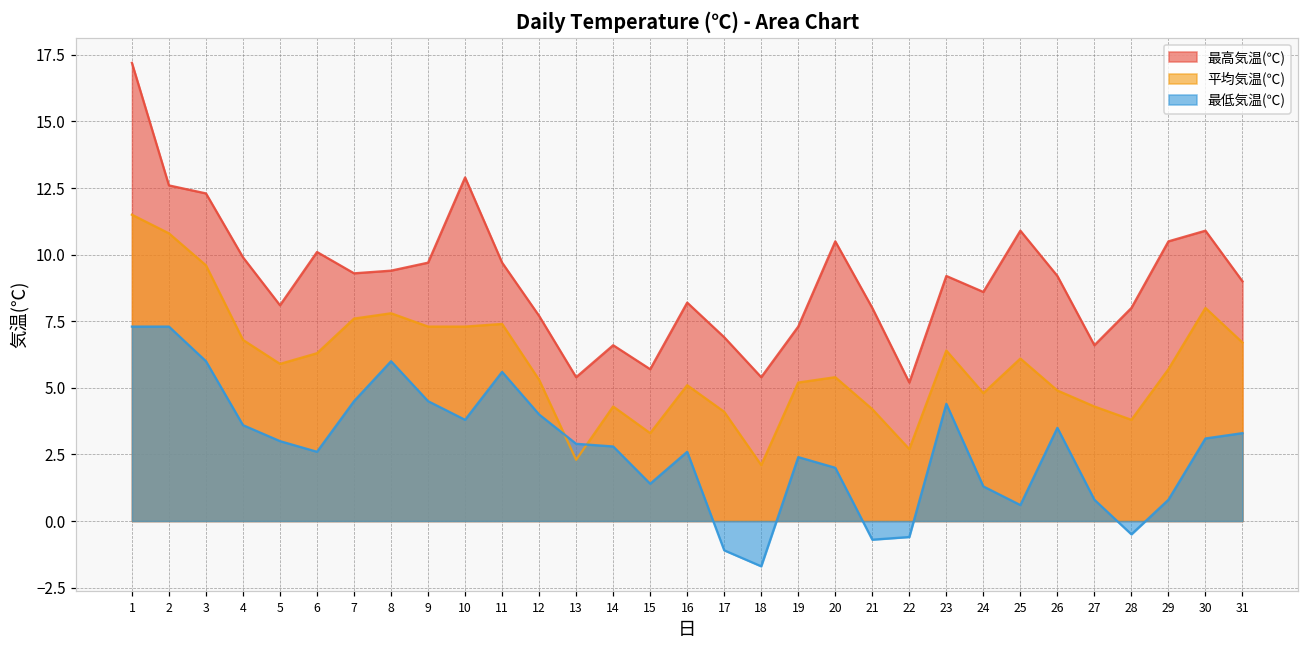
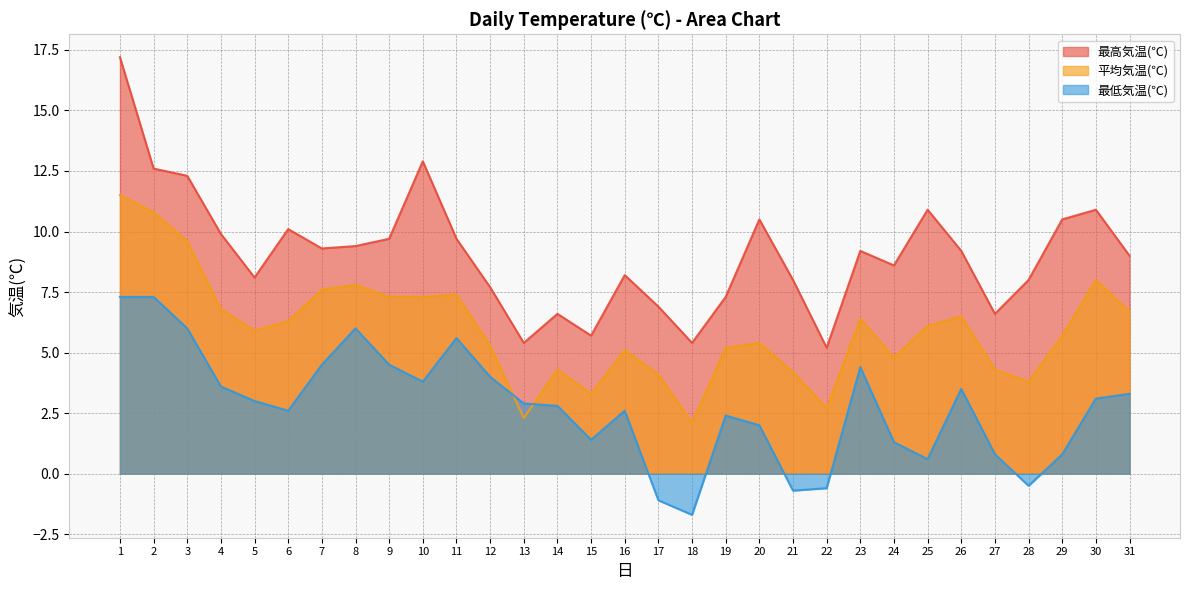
  {
    "最高気温(℃)": {
      "1": 17.2,
      "2": 12.6,
      "3": 12.3,
      "4": 9.9,
      "5": 8.1,
      "6": 10.1,
      "7": 9.3,
      "8": 9.4,
      "9": 9.7,
      "10": 12.9,
      "11": 9.7,
      "12": 7.7,
      "13": 5.4,
      "14": 6.6,
      "15": 5.7,
      "16": 8.2,
      "17": 6.9,
      "18": 5.4,
      "19": 7.3,
      "20": 10.5,
      "21": 8.0,
      "22": 5.2,
      "23": 9.2,
      "24": 8.6,
      "25": 10.9,
      "26": 9.2,
      "27": 6.6,
      "28": 8.0,
      "29": 10.5,
      "30": 10.9,
      "31": 9.0
    },
    "平均気温(℃)": {
      "1": 11.5,
      "2": 10.8,
      "3": 9.6,
      "4": 6.8,
      "5": 5.9,
      "6": 6.3,
      "7": 7.6,
      "8": 7.8,
      "9": 7.3,
      "10": 7.3,
      "11": 7.4,
      "12": 5.3,
      "13": 2.3,
      "14": 4.3,
      "15": 3.3,
      "16": 5.1,
      "17": 4.1,
      "18": 2.1,
      "19": 5.2,
      "20": 5.4,
      "21": 4.2,
      "22": 2.7,
      "23": 6.4,
      "24": 4.8,
      "25": 6.1,
-     "26": 4.9,
+     "26": 6.5,
      "27": 4.3,
      "28": 3.8,
      "29": 5.7,
      "30": 8.0,
      "31": 6.7
    }
  }
